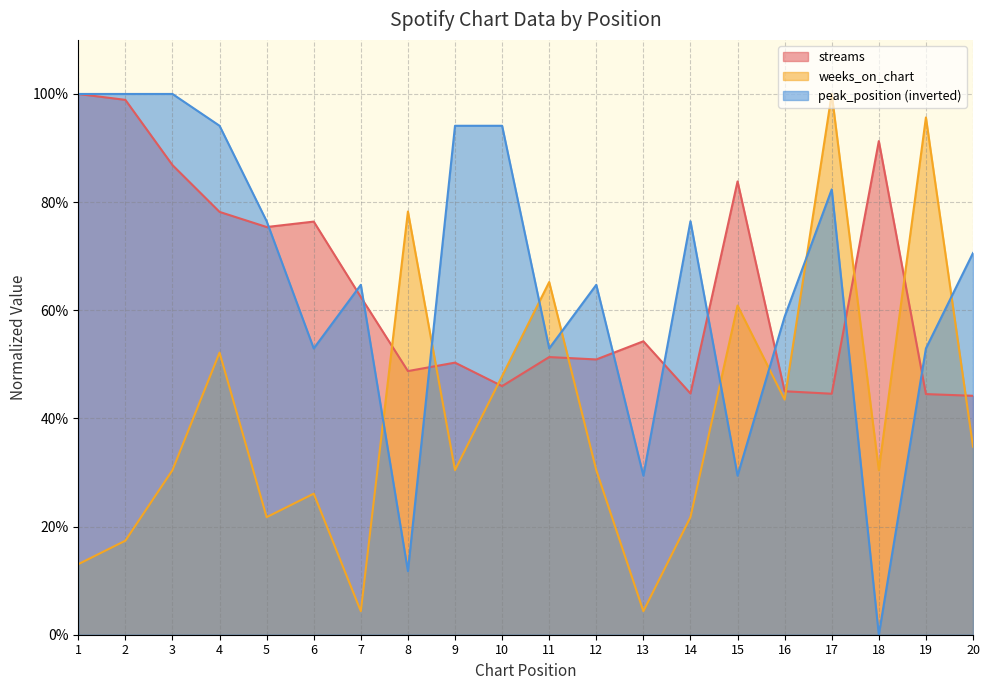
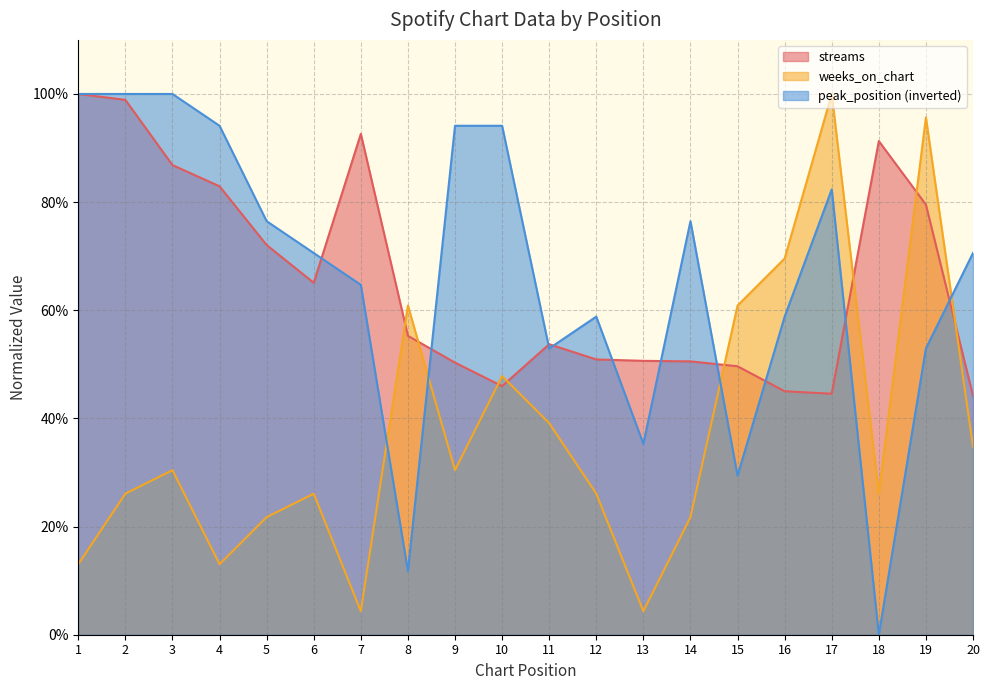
  {
    "streams": {
      "2": "99%",
      "3": "87%",
-     "4": "78%",
-     "5": "75%",
-     "6": "76%",
-     "7": "62%",
-     "8": "49%",
+     "4": "83%",
+     "5": "72%",
+     "6": "65%",
+     "7": "93%",
+     "8": "55%",
      "9": "50%",
      "10": "46%",
-     "11": "51%",
+     "11": "54%",
      "12": "51%",
-     "13": "54%",
-     "14": "45%",
-     "15": "84%",
+     "13": "51%",
+     "14": "51%",
+     "15": "50%",
      "16": "45%",
      "17": "45%",
      "18": "91%",
-     "19": "44%",
+     "19": "80%",
      "20": "44%"
    },
    "weeks_on_chart": {
      "1": "13%",
-     "2": "17%",
+     "2": "26%",
      "3": "30%",
-     "4": "52%",
+     "4": "13%",
      "5": "22%",
      "6": "26%",
      "7": "4%",
-     "8": "78%",
+     "8": "61%",
      "9": "30%",
      "10": "48%",
-     "11": "65%",
-     "12": "30%",
+     "11": "39%",
+     "12": "26%",
      "13": "4%",
      "14": "22%",
      "15": "61%",
-     "16": "43%",
-     "18": "30%",
+     "16": "70%",
+     "18": "26%",
      "19": "96%",
      "20": "35%"
    },
    "peak_position (inverted)": {
      "2": "100%",
      "3": "100%",
      "4": "94%",
      "5": "76%",
-     "6": "53%",
+     "6": "71%",
      "7": "65%",
      "8": "12%",
      "9": "94%",
      "10": "94%",
      "11": "53%",
-     "12": "65%",
-     "13": "29%",
+     "12": "59%",
+     "13": "35%",
      "14": "76%",
      "15": "29%",
      "16": "59%",
      "17": "82%",
      "18": "0%",
      "19": "53%",
      "20": "71%"
    }
  }
